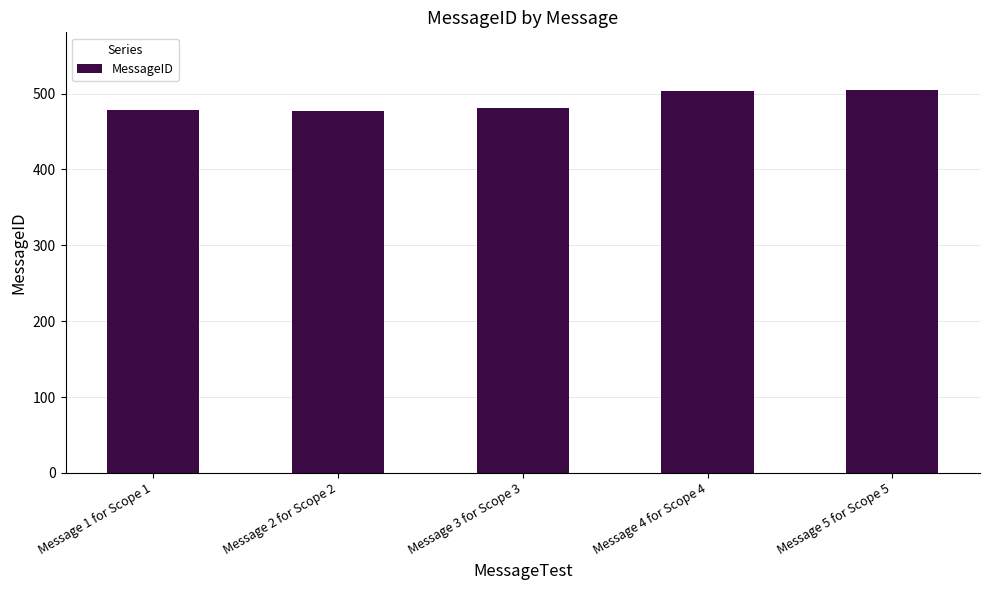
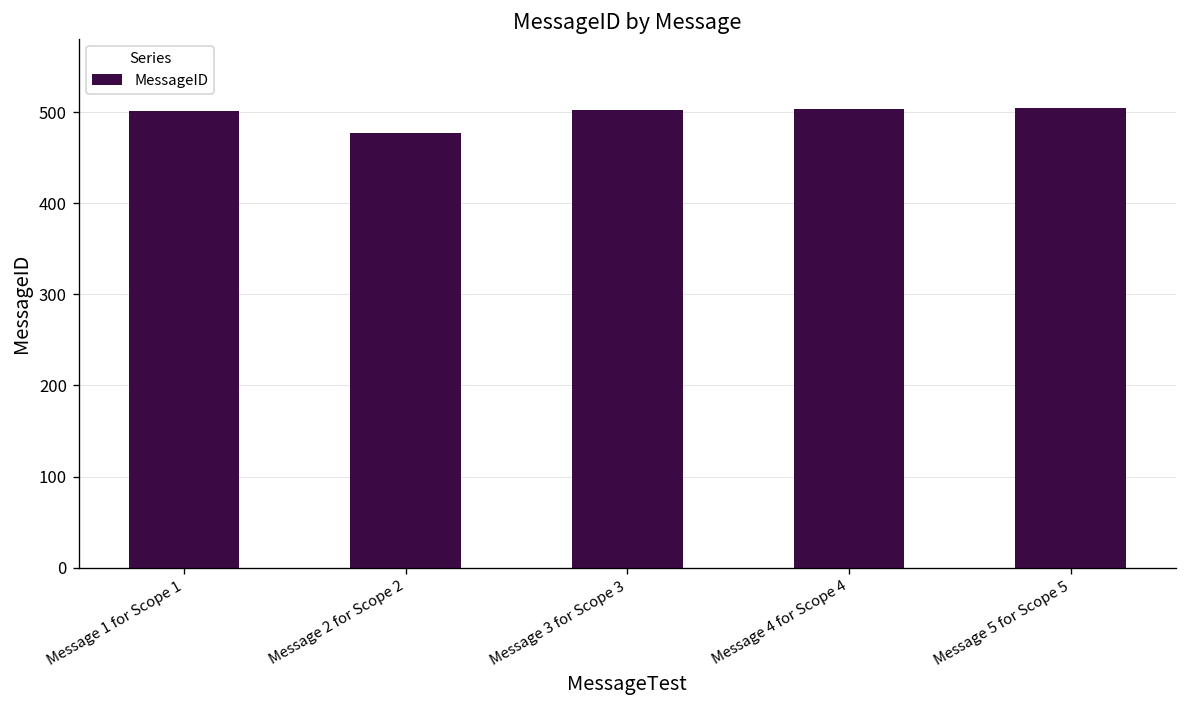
  {
-   "Message 1 for Scope 1": 480,
+   "Message 1 for Scope 1": 500,
    "Message 2 for Scope 2": 480,
-   "Message 3 for Scope 3": 480,
+   "Message 3 for Scope 3": 500,
    "Message 4 for Scope 4": 500,
    "Message 5 for Scope 5": 510
  }
